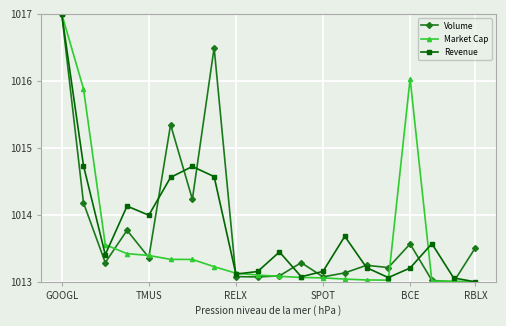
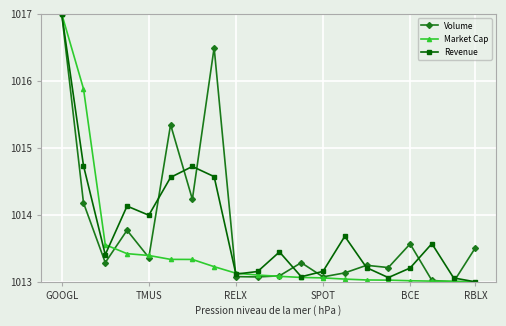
  {
    "Market Cap": {
-     "BCE": 1016.0
+     "BCE": 1013.0
    }
  }
